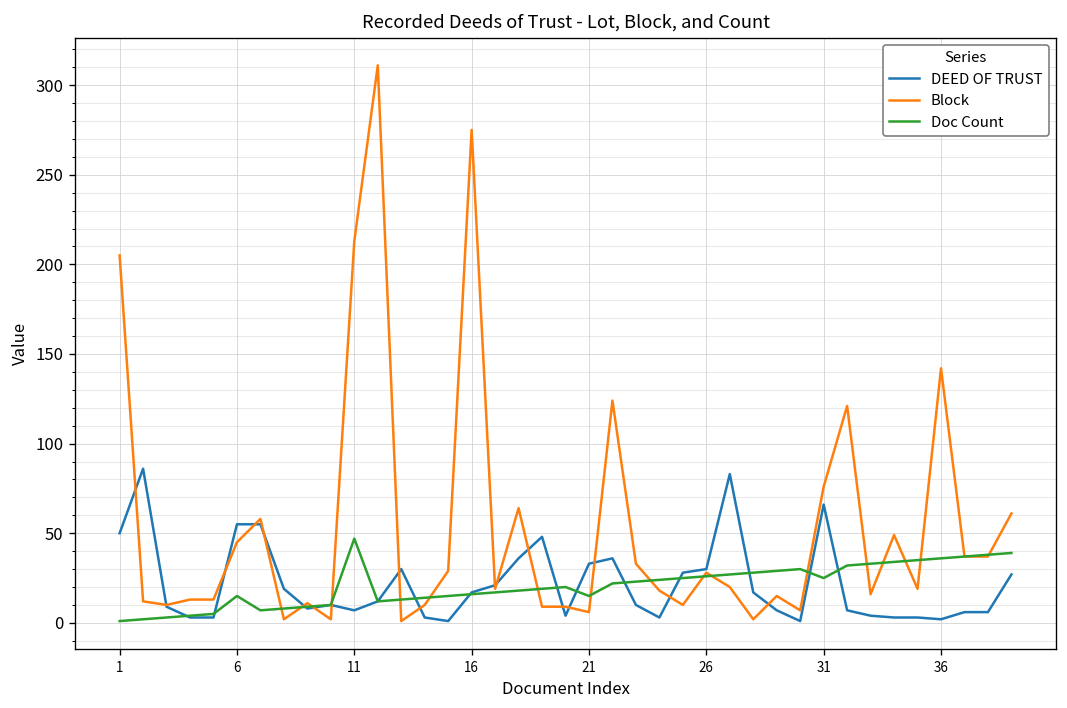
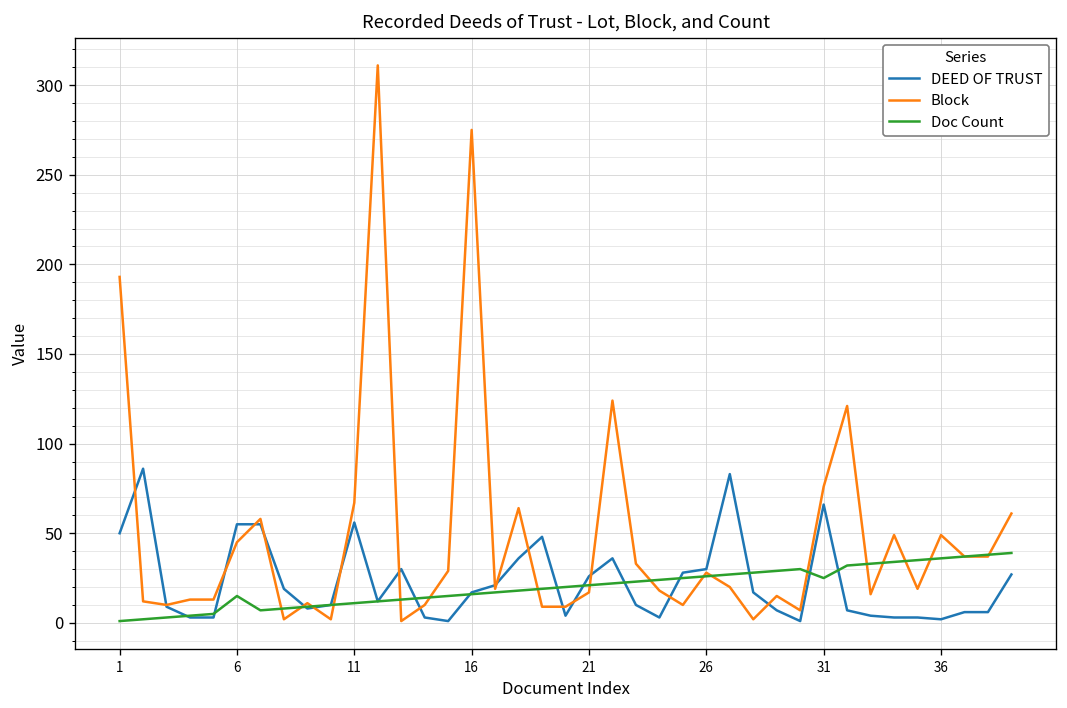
  {
    "DEED OF TRUST": {
      "1": 50,
      "6": 55,
-     "11": 7,
-     "21": 33,
+     "11": 56,
+     "21": 26,
      "26": 30,
      "31": 66,
      "36": 2
    },
    "Block": {
-     "1": 205,
+     "1": 193,
      "6": 45,
-     "11": 213,
+     "11": 67,
      "16": 275,
-     "21": 6,
+     "21": 17,
      "26": 28,
      "31": 76,
-     "36": 142
+     "36": 49
    },
    "Doc Count": {
      "1": 1,
      "6": 15,
-     "11": 47,
-     "21": 15,
+     "11": 11,
+     "21": 21,
      "26": 26,
      "31": 25,
      "36": 36
    }
  }
